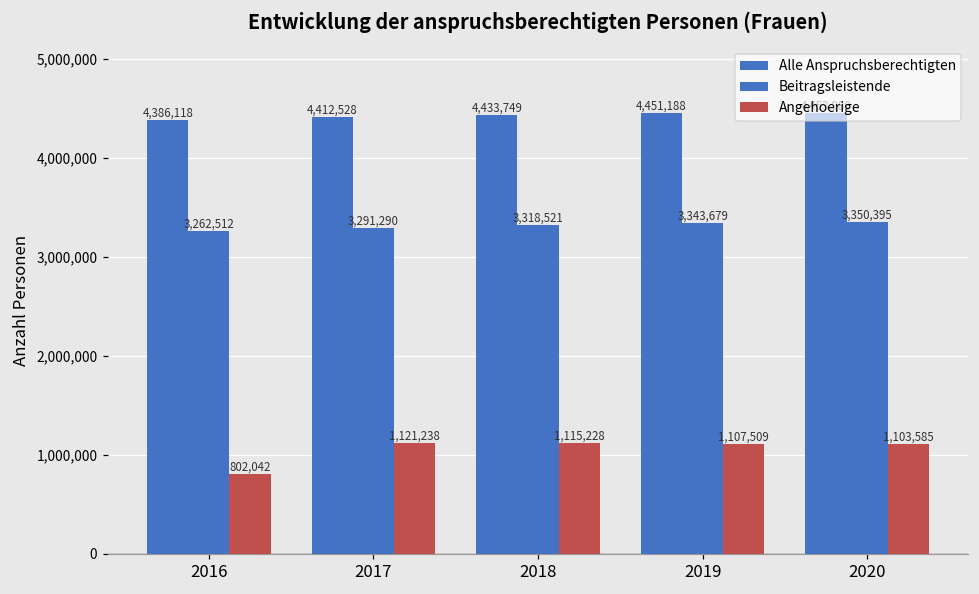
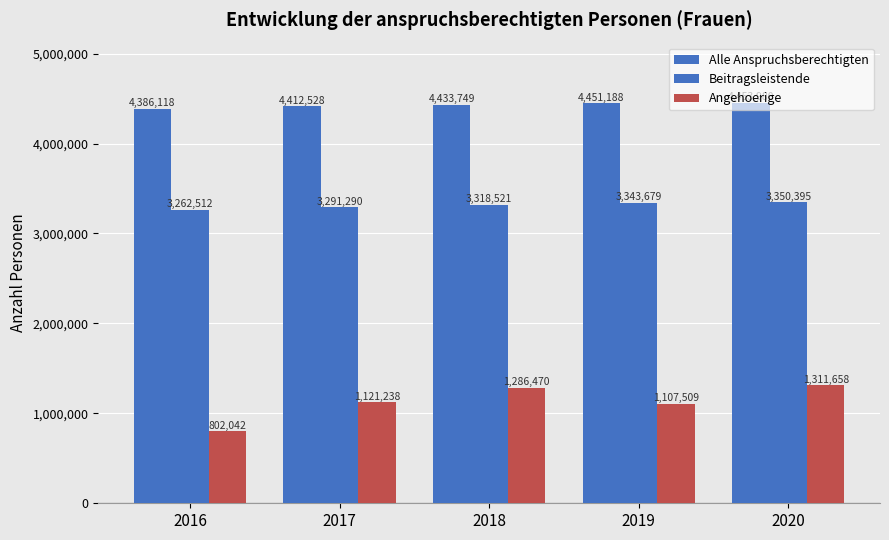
  {
    "Angehoerige": {
      "2016": "802,042",
      "2017": "1,121,238",
-     "2018": "1,115,228",
+     "2018": "1,286,470",
      "2019": "1,107,509",
-     "2020": "1,103,585"
+     "2020": "1,311,658"
    }
  }
